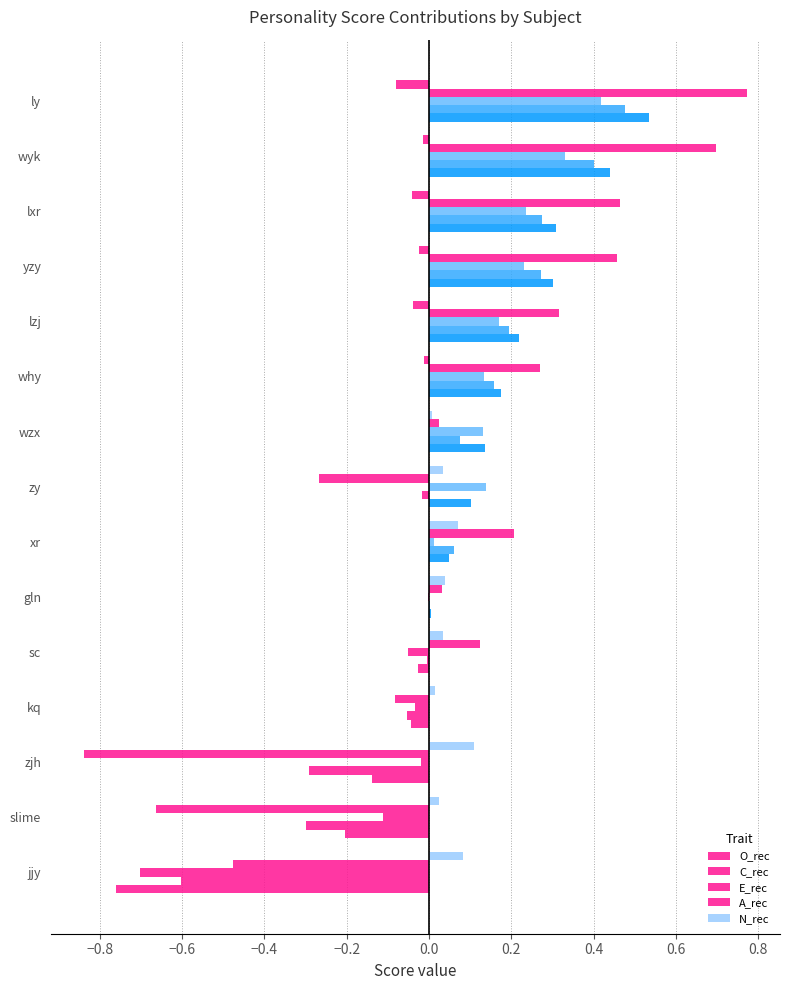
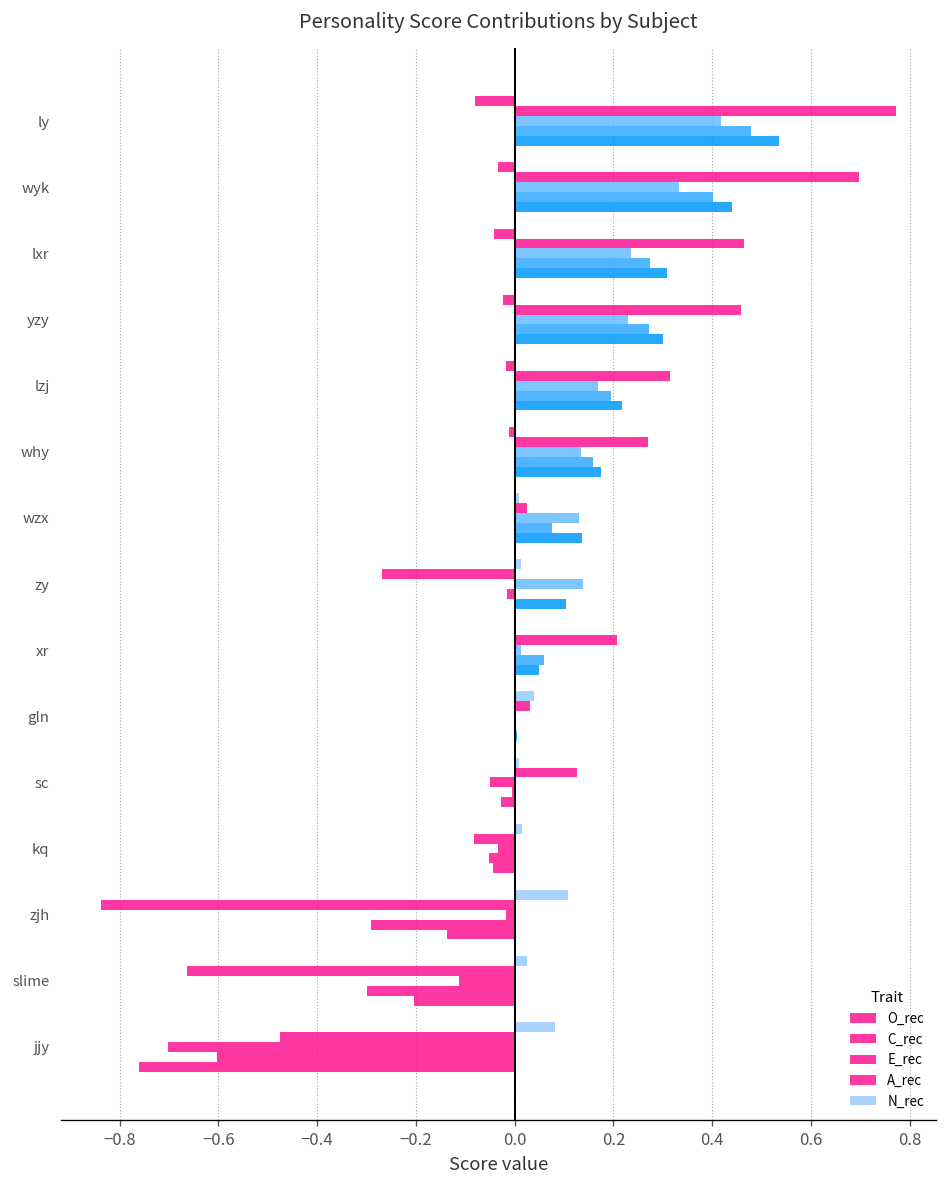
  {
    "N_rec": {
      "ly": -0.08,
-     "wyk": -0.01,
+     "wyk": -0.03,
      "lxr": -0.04,
      "yzy": -0.02,
-     "lzj": -0.04,
+     "lzj": -0.02,
      "why": -0.01,
      "wzx": 0.01,
-     "zy": 0.03,
-     "xr": 0.07,
+     "zy": 0.01,
+     "xr": 0.00,
      "gln": 0.04,
-     "sc": 0.03,
+     "sc": 0.01,
      "kq": 0.01,
      "zjh": 0.11,
      "slime": 0.03,
      "jjy": 0.08
    }
  }
